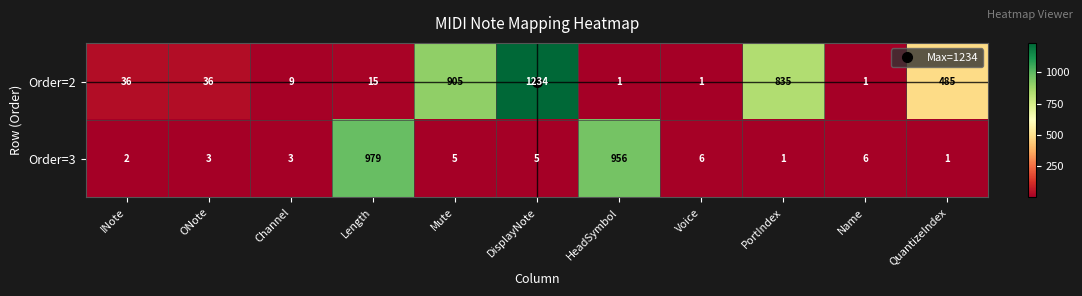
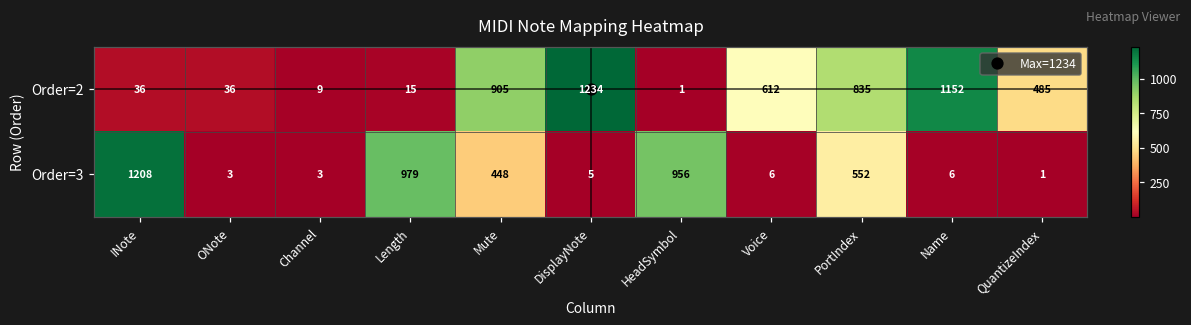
  {
    "Order=2": {
      "INote": 36,
      "ONote": 36,
      "Channel": 9,
      "Length": 15,
      "Mute": 905,
      "HeadSymbol": 1,
-     "Voice": 1,
+     "Voice": 612,
      "PortIndex": 835,
-     "Name": 1,
+     "Name": 1152,
      "QuantizeIndex": 485
    },
    "Order=3": {
-     "INote": 2,
+     "INote": 1208,
      "ONote": 3,
      "Channel": 3,
      "Length": 979,
-     "Mute": 5,
+     "Mute": 448,
      "DisplayNote": 5,
      "HeadSymbol": 956,
      "Voice": 6,
-     "PortIndex": 1,
+     "PortIndex": 552,
      "Name": 6,
      "QuantizeIndex": 1
    }
  }
